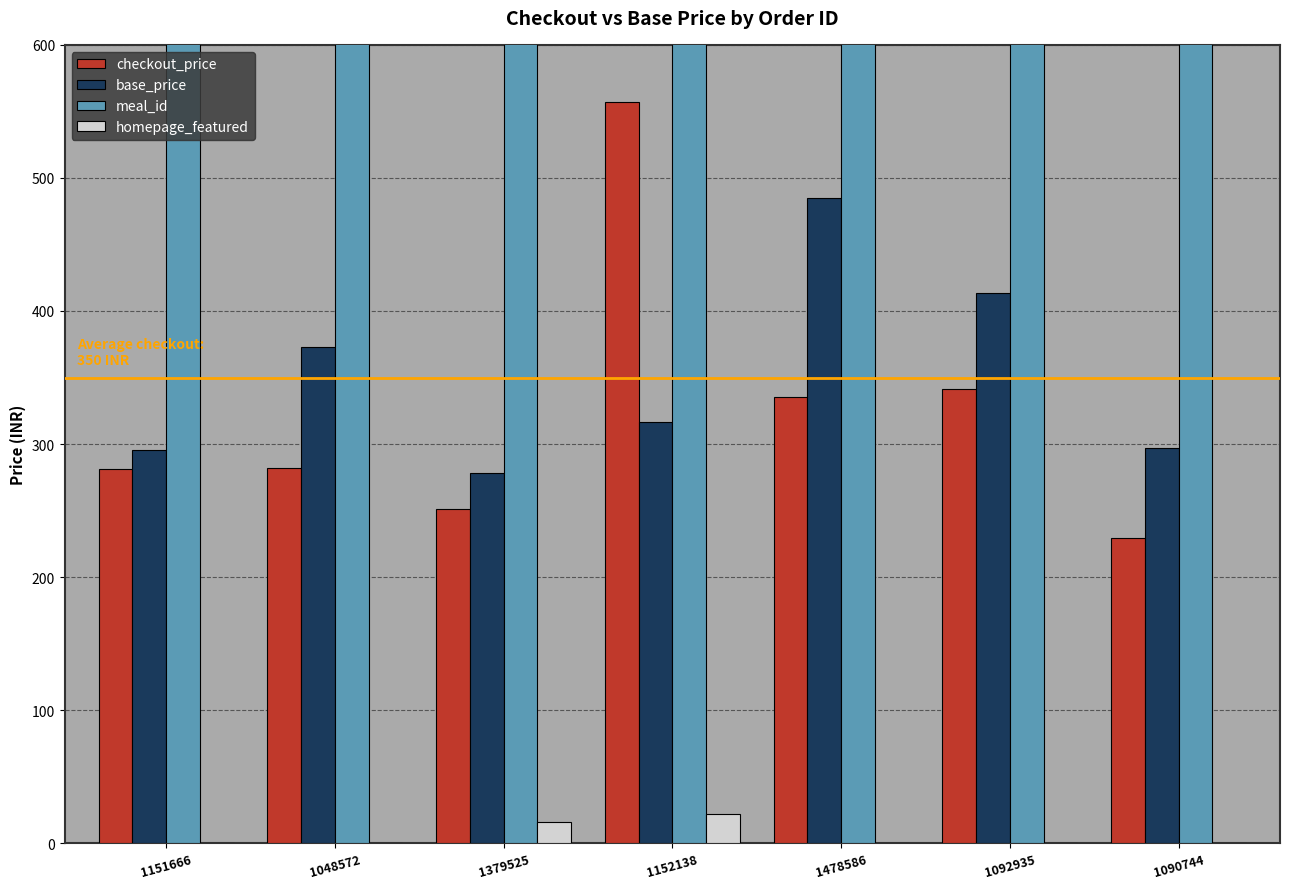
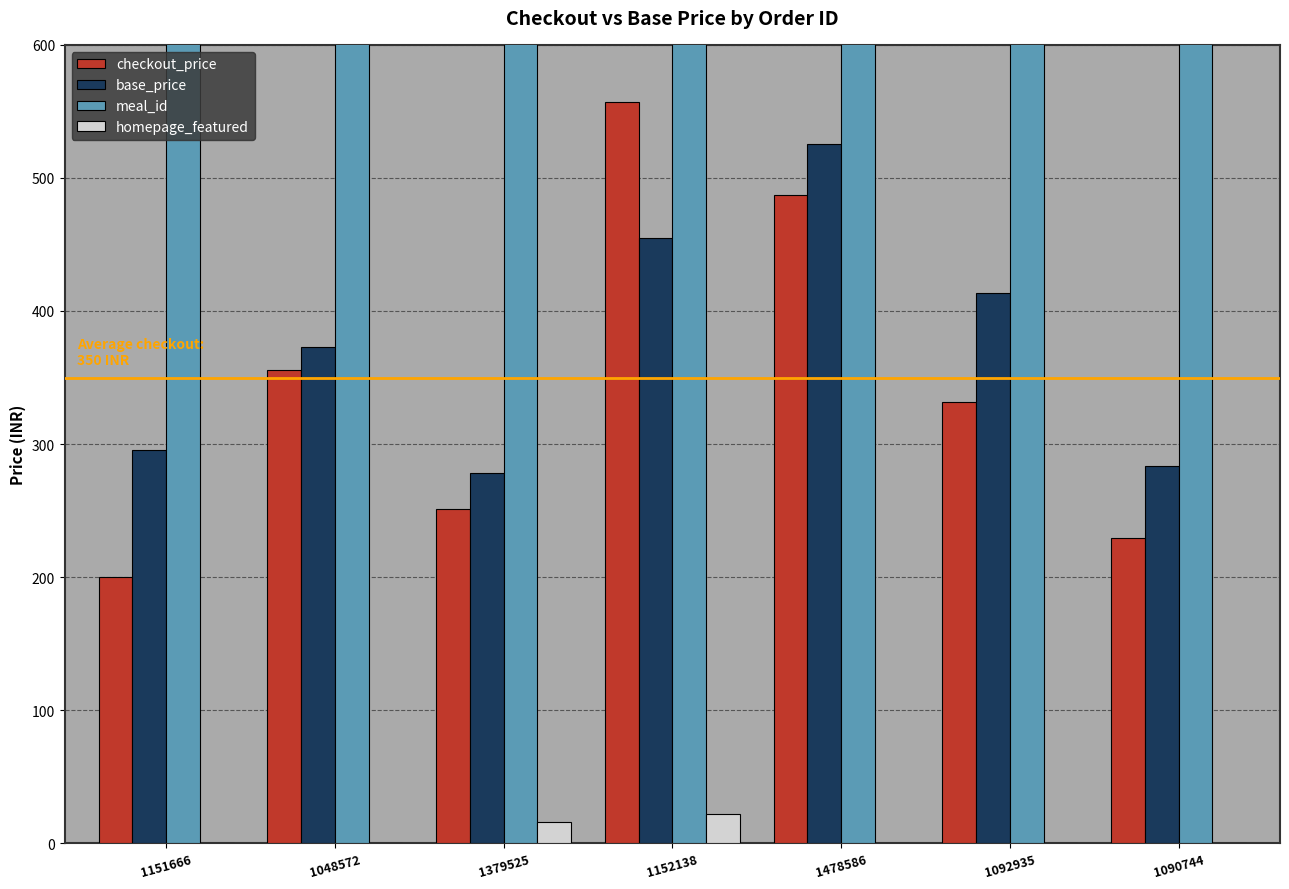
  {
    "checkout_price": {
-     "1151666": 281,
-     "1048572": 282,
+     "1151666": 200,
+     "1048572": 356,
      "1379525": 251,
      "1152138": 557,
-     "1478586": 335,
-     "1092935": 341,
+     "1478586": 487,
+     "1092935": 332,
      "1090744": 229
    },
    "base_price": {
      "1151666": 295,
      "1048572": 373,
      "1379525": 278,
-     "1152138": 317,
-     "1478586": 485,
+     "1152138": 455,
+     "1478586": 526,
      "1092935": 413,
-     "1090744": 297
+     "1090744": 283
    },
    "homepage_featured": {
      "1151666": 0,
      "1048572": 0,
      "1379525": 16,
      "1152138": 22,
      "1478586": 0,
      "1092935": 0,
      "1090744": 0
    }
  }
